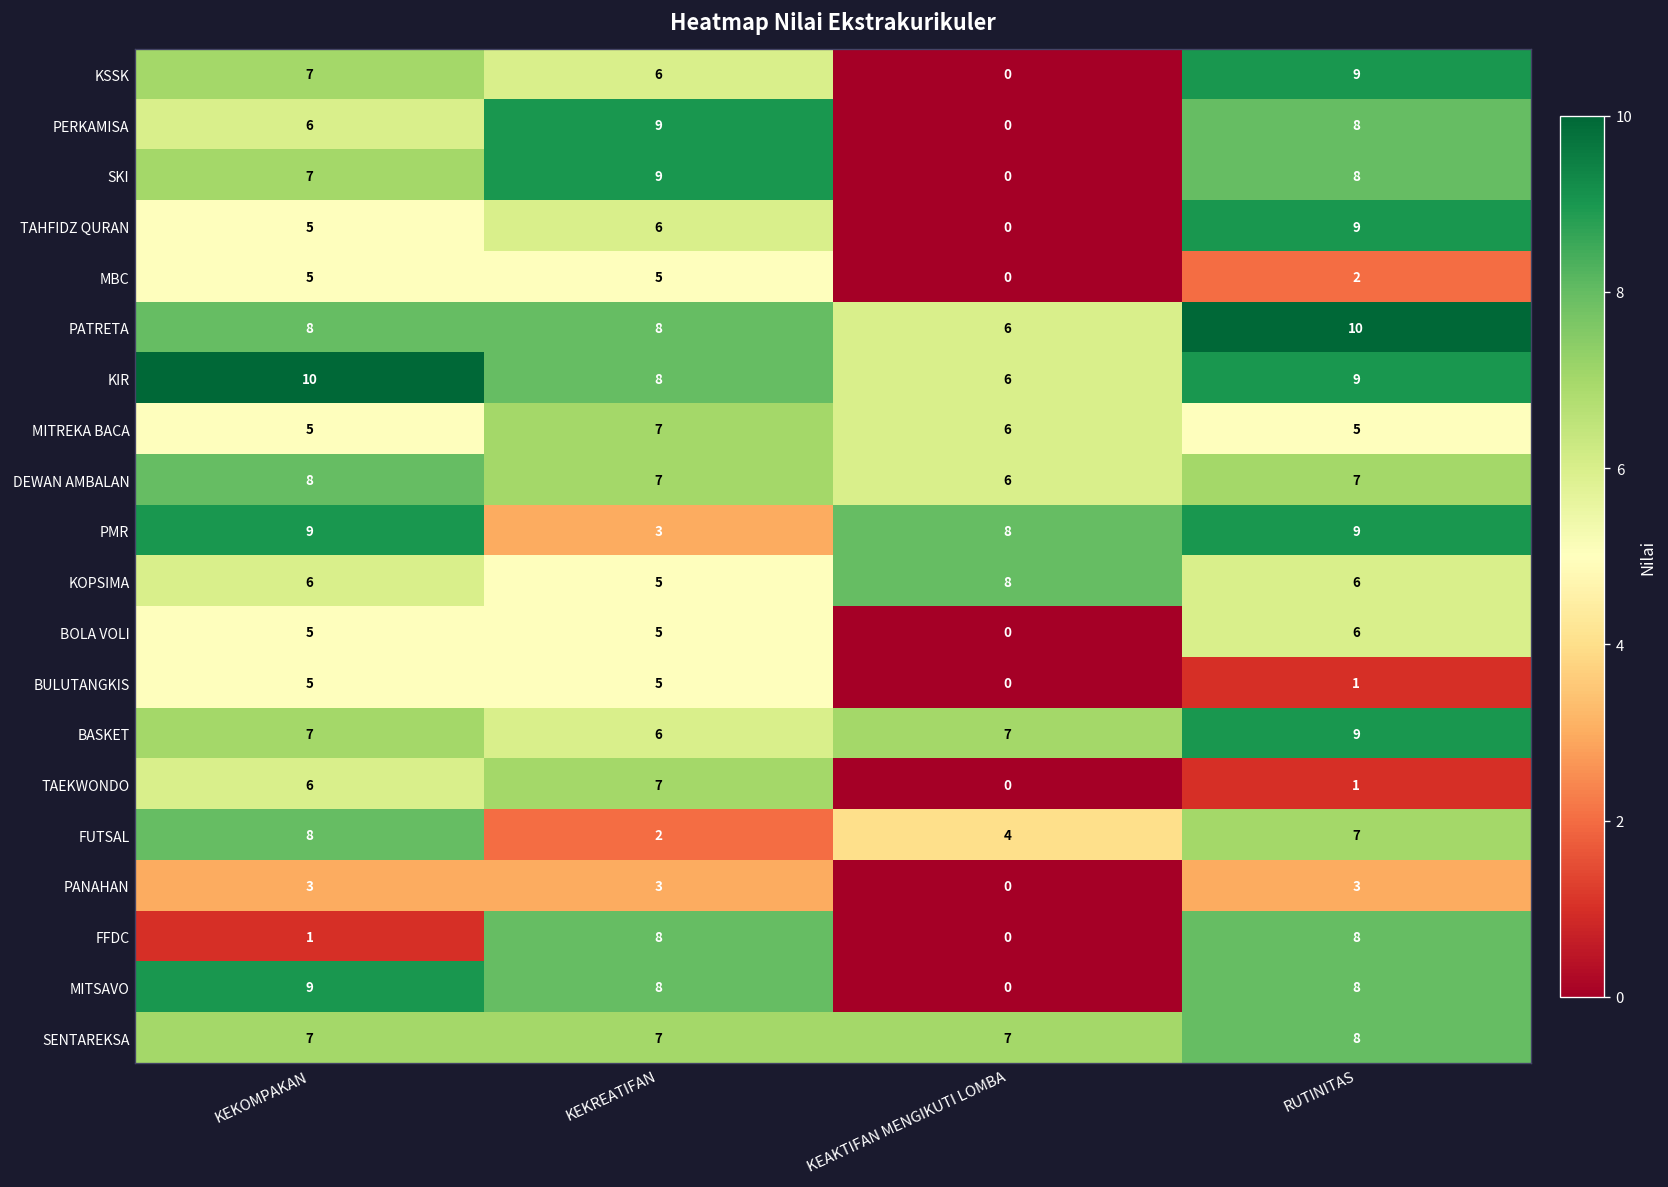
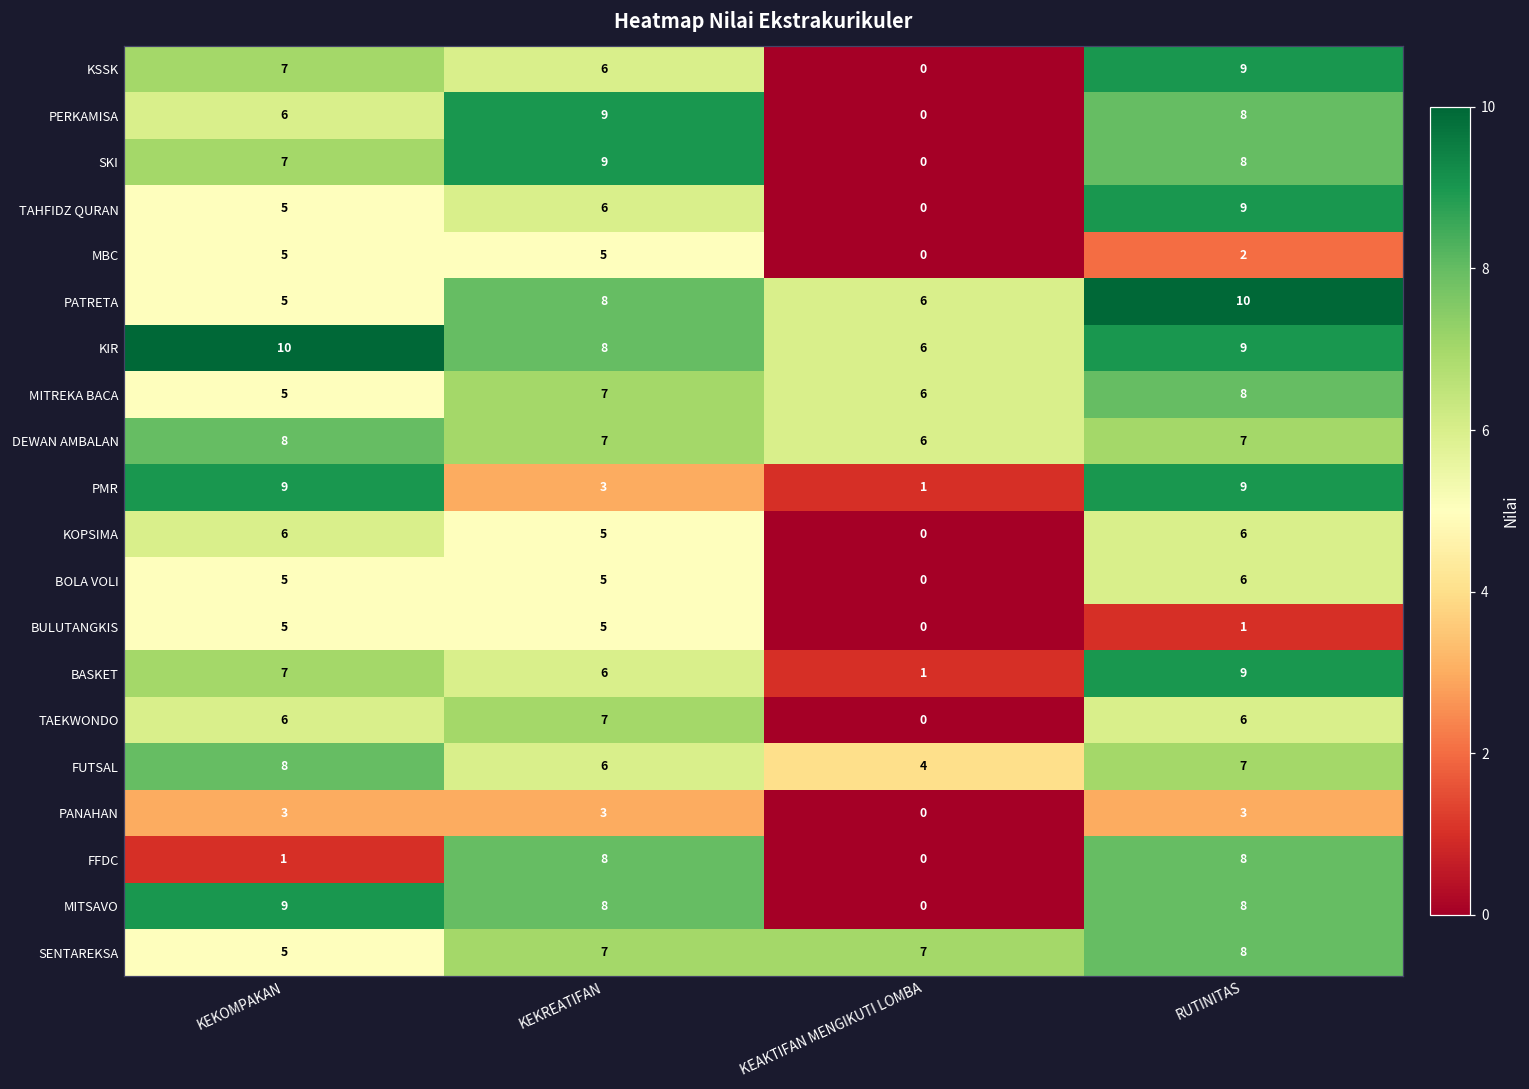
  {
    "KSSK": {
      "KEKOMPAKAN": 7,
      "KEKREATIFAN": 6,
      "KEAKTIFAN MENGIKUTI LOMBA": 0,
      "RUTINITAS": 9
    },
    "PERKAMISA": {
      "KEKOMPAKAN": 6,
      "KEKREATIFAN": 9,
      "KEAKTIFAN MENGIKUTI LOMBA": 0,
      "RUTINITAS": 8
    },
    "SKI": {
      "KEKOMPAKAN": 7,
      "KEKREATIFAN": 9,
      "KEAKTIFAN MENGIKUTI LOMBA": 0,
      "RUTINITAS": 8
    },
    "TAHFIDZ QURAN": {
      "KEKOMPAKAN": 5,
      "KEKREATIFAN": 6,
      "KEAKTIFAN MENGIKUTI LOMBA": 0,
      "RUTINITAS": 9
    },
    "MBC": {
      "KEKOMPAKAN": 5,
      "KEKREATIFAN": 5,
      "KEAKTIFAN MENGIKUTI LOMBA": 0,
      "RUTINITAS": 2
    },
    "PATRETA": {
-     "KEKOMPAKAN": 8,
+     "KEKOMPAKAN": 5,
      "KEKREATIFAN": 8,
      "KEAKTIFAN MENGIKUTI LOMBA": 6,
      "RUTINITAS": 10
    },
    "KIR": {
      "KEKOMPAKAN": 10,
      "KEKREATIFAN": 8,
      "KEAKTIFAN MENGIKUTI LOMBA": 6,
      "RUTINITAS": 9
    },
    "MITREKA BACA": {
      "KEKOMPAKAN": 5,
      "KEKREATIFAN": 7,
      "KEAKTIFAN MENGIKUTI LOMBA": 6,
-     "RUTINITAS": 5
+     "RUTINITAS": 8
    },
    "DEWAN AMBALAN": {
      "KEKOMPAKAN": 8,
      "KEKREATIFAN": 7,
      "KEAKTIFAN MENGIKUTI LOMBA": 6,
      "RUTINITAS": 7
    },
    "PMR": {
      "KEKOMPAKAN": 9,
      "KEKREATIFAN": 3,
-     "KEAKTIFAN MENGIKUTI LOMBA": 8,
+     "KEAKTIFAN MENGIKUTI LOMBA": 1,
      "RUTINITAS": 9
    },
    "KOPSIMA": {
      "KEKOMPAKAN": 6,
      "KEKREATIFAN": 5,
-     "KEAKTIFAN MENGIKUTI LOMBA": 8,
+     "KEAKTIFAN MENGIKUTI LOMBA": 0,
      "RUTINITAS": 6
    },
    "BOLA VOLI": {
      "KEKOMPAKAN": 5,
      "KEKREATIFAN": 5,
      "KEAKTIFAN MENGIKUTI LOMBA": 0,
      "RUTINITAS": 6
    },
    "BULUTANGKIS": {
      "KEKOMPAKAN": 5,
      "KEKREATIFAN": 5,
      "KEAKTIFAN MENGIKUTI LOMBA": 0,
      "RUTINITAS": 1
    },
    "BASKET": {
      "KEKOMPAKAN": 7,
      "KEKREATIFAN": 6,
-     "KEAKTIFAN MENGIKUTI LOMBA": 7,
+     "KEAKTIFAN MENGIKUTI LOMBA": 1,
      "RUTINITAS": 9
    },
    "TAEKWONDO": {
      "KEKOMPAKAN": 6,
      "KEKREATIFAN": 7,
      "KEAKTIFAN MENGIKUTI LOMBA": 0,
-     "RUTINITAS": 1
+     "RUTINITAS": 6
    },
    "FUTSAL": {
      "KEKOMPAKAN": 8,
-     "KEKREATIFAN": 2,
+     "KEKREATIFAN": 6,
      "KEAKTIFAN MENGIKUTI LOMBA": 4,
      "RUTINITAS": 7
    },
    "PANAHAN": {
      "KEKOMPAKAN": 3,
      "KEKREATIFAN": 3,
      "KEAKTIFAN MENGIKUTI LOMBA": 0,
      "RUTINITAS": 3
    },
    "FFDC": {
      "KEKOMPAKAN": 1,
      "KEKREATIFAN": 8,
      "KEAKTIFAN MENGIKUTI LOMBA": 0,
      "RUTINITAS": 8
    },
    "MITSAVO": {
      "KEKOMPAKAN": 9,
      "KEKREATIFAN": 8,
      "KEAKTIFAN MENGIKUTI LOMBA": 0,
      "RUTINITAS": 8
    },
    "SENTAREKSA": {
-     "KEKOMPAKAN": 7,
+     "KEKOMPAKAN": 5,
      "KEKREATIFAN": 7,
      "KEAKTIFAN MENGIKUTI LOMBA": 7,
      "RUTINITAS": 8
    }
  }
